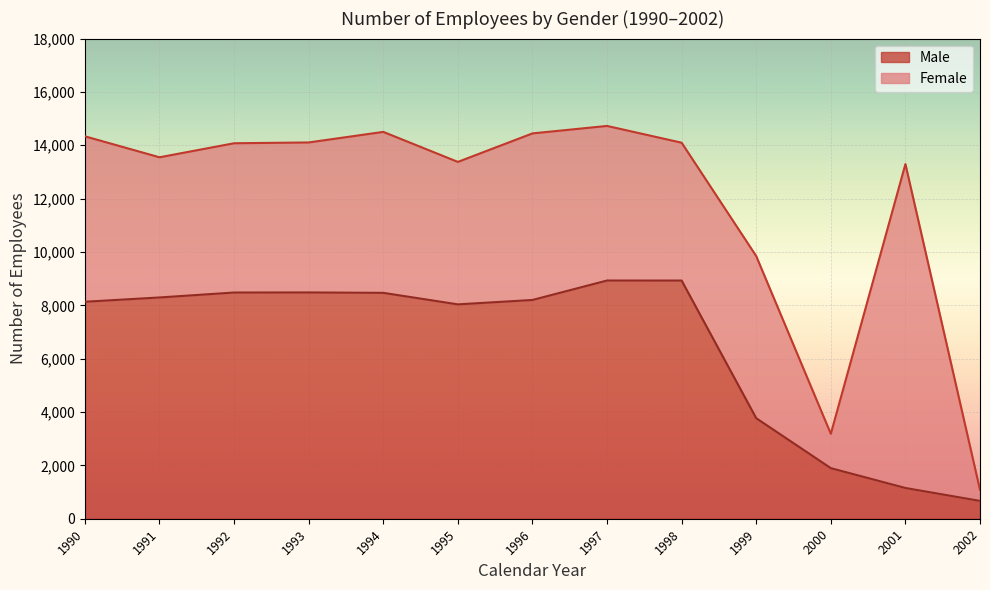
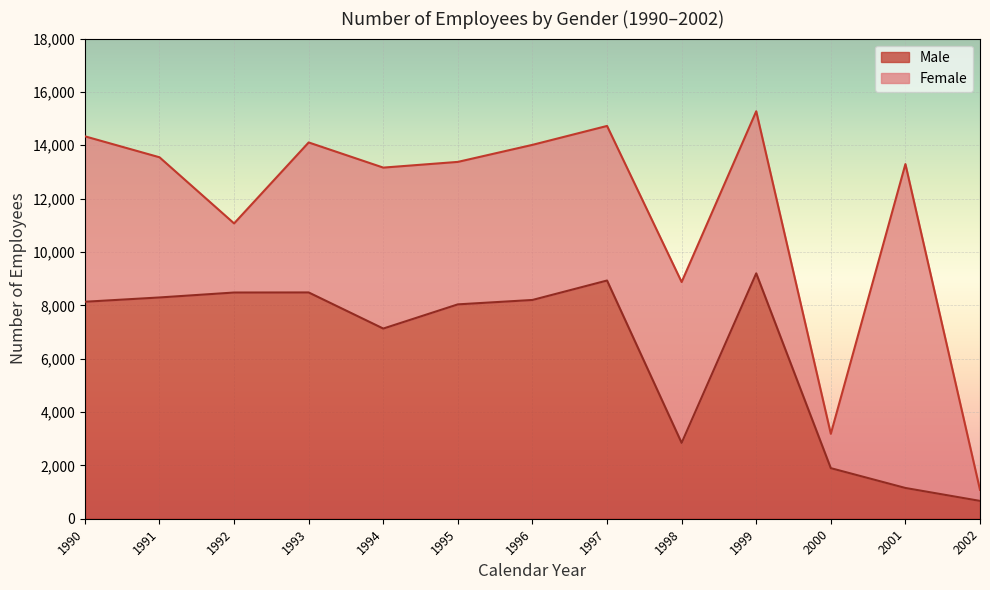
  {
    "Male": {
      "1990": "8,100",
      "1991": "8,300",
      "1992": "8,500",
      "1993": "8,500",
-     "1994": "8,500",
+     "1994": "7,100",
      "1995": "8,000",
      "1996": "8,200",
      "1997": "8,900",
-     "1998": "8,900",
-     "1999": "3,800",
+     "1998": "2,800",
+     "1999": "9,200",
      "2000": "1,900",
      "2001": "1,200",
      "2002": "700"
    },
    "Female": {
      "1990": "6,200",
      "1991": "5,300",
-     "1992": "5,600",
+     "1992": "2,600",
      "1993": "5,600",
      "1994": "6,000",
      "1995": "5,300",
-     "1996": "6,200",
+     "1996": "5,800",
      "1997": "5,800",
-     "1998": "5,200",
+     "1998": "6,000",
      "1999": "6,100",
      "2000": "1,300",
      "2001": "12,100",
      "2002": "400"
    }
  }
